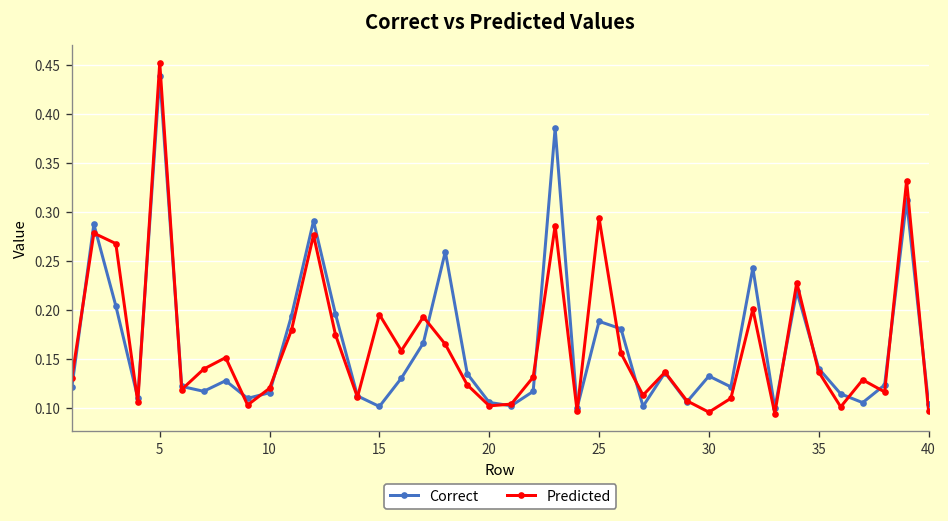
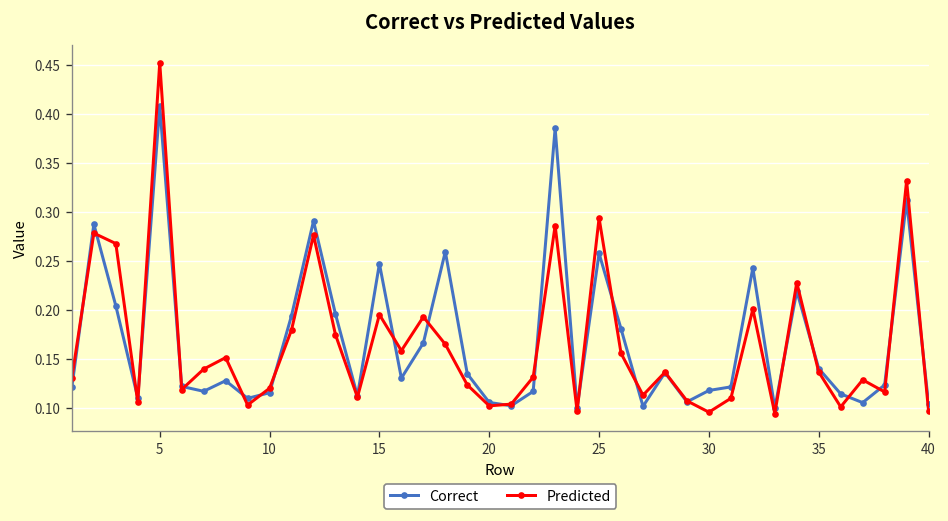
  {
    "Correct": {
-     "5": 0.44,
+     "5": 0.41,
      "10": 0.12,
-     "15": 0.10,
+     "15": 0.25,
      "20": 0.11,
-     "25": 0.19,
-     "30": 0.13,
+     "25": 0.26,
+     "30": 0.12,
      "35": 0.14,
      "40": 0.10
    },
    "Predicted": {
      "5": 0.45,
      "10": 0.12,
      "15": 0.20,
      "20": 0.10,
      "25": 0.29,
      "30": 0.10,
      "35": 0.14,
      "40": 0.10
    }
  }
